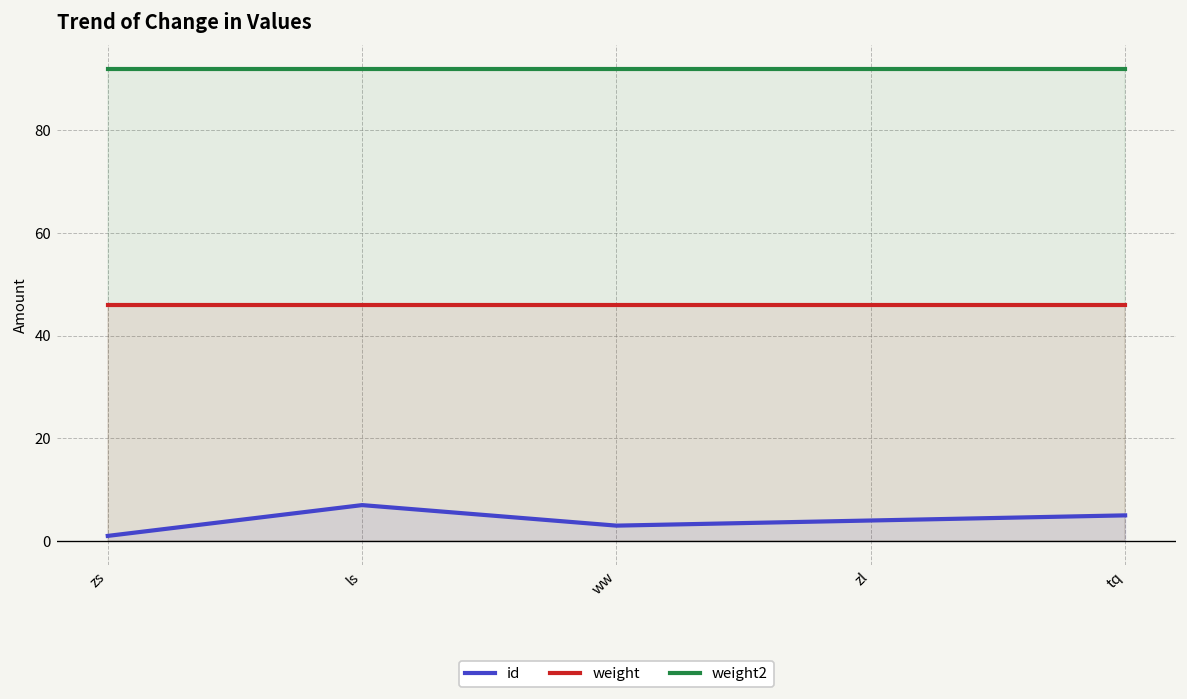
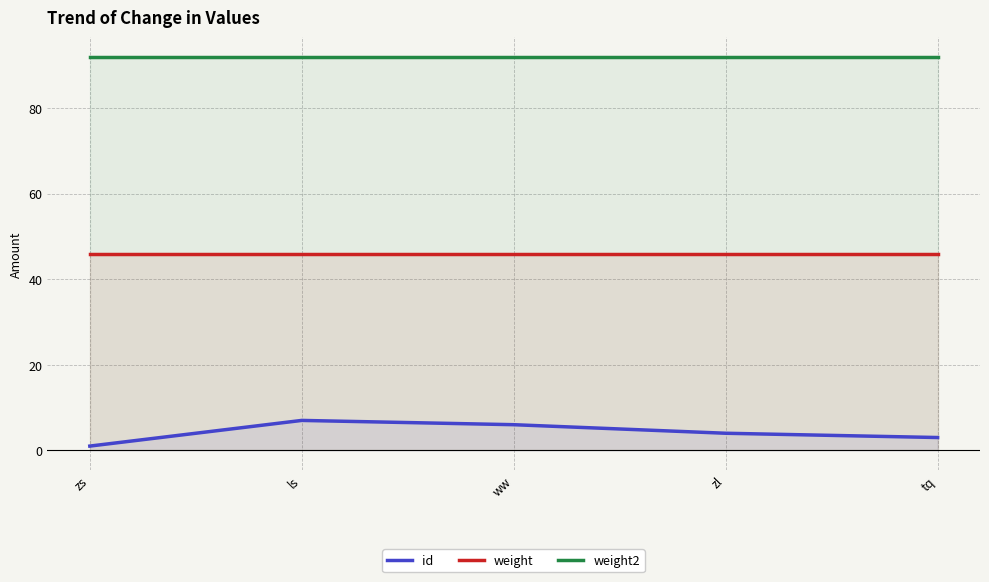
  {
    "id": {
      "zs": 1,
      "ls": 7,
-     "ww": 3,
+     "ww": 6,
      "zl": 4,
-     "tq": 5
+     "tq": 3
    },
    "weight": {
      "zs": 46,
      "ls": 46,
      "ww": 46,
      "zl": 46,
      "tq": 46
    },
    "weight2": {
      "zs": 92,
      "ls": 92,
      "ww": 92,
      "zl": 92,
      "tq": 92
    }
  }
